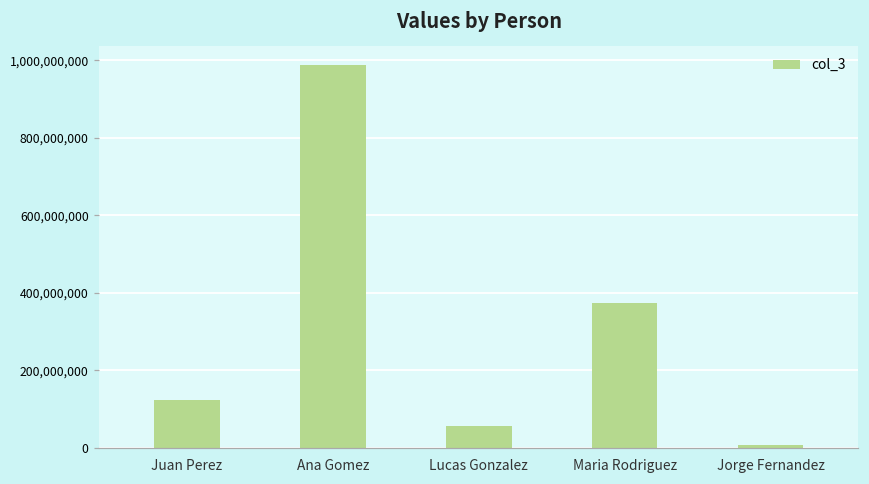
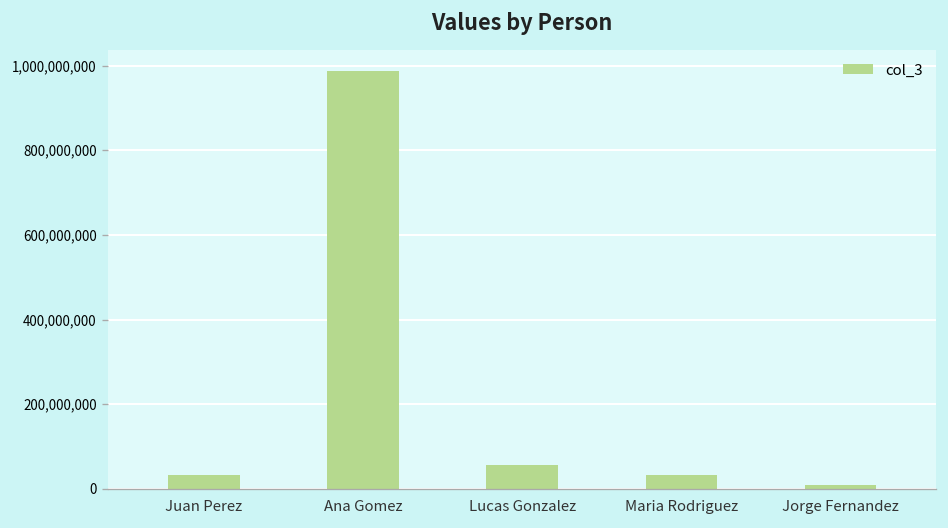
  {
-   "Juan Perez": "120,000,000",
+   "Juan Perez": "30,000,000",
    "Ana Gomez": "990,000,000",
    "Lucas Gonzalez": "60,000,000",
-   "Maria Rodriguez": "370,000,000",
+   "Maria Rodriguez": "30,000,000",
    "Jorge Fernandez": "10,000,000"
  }
